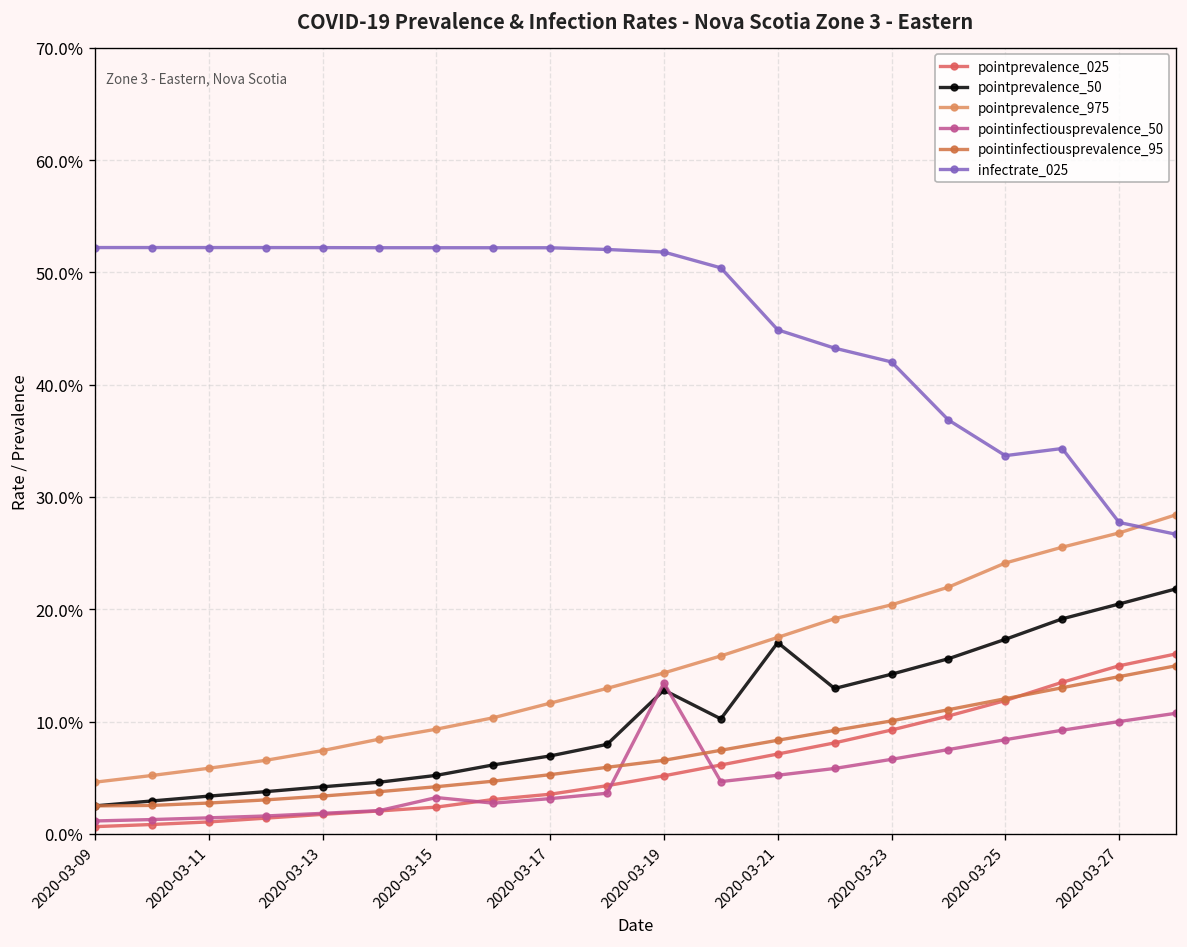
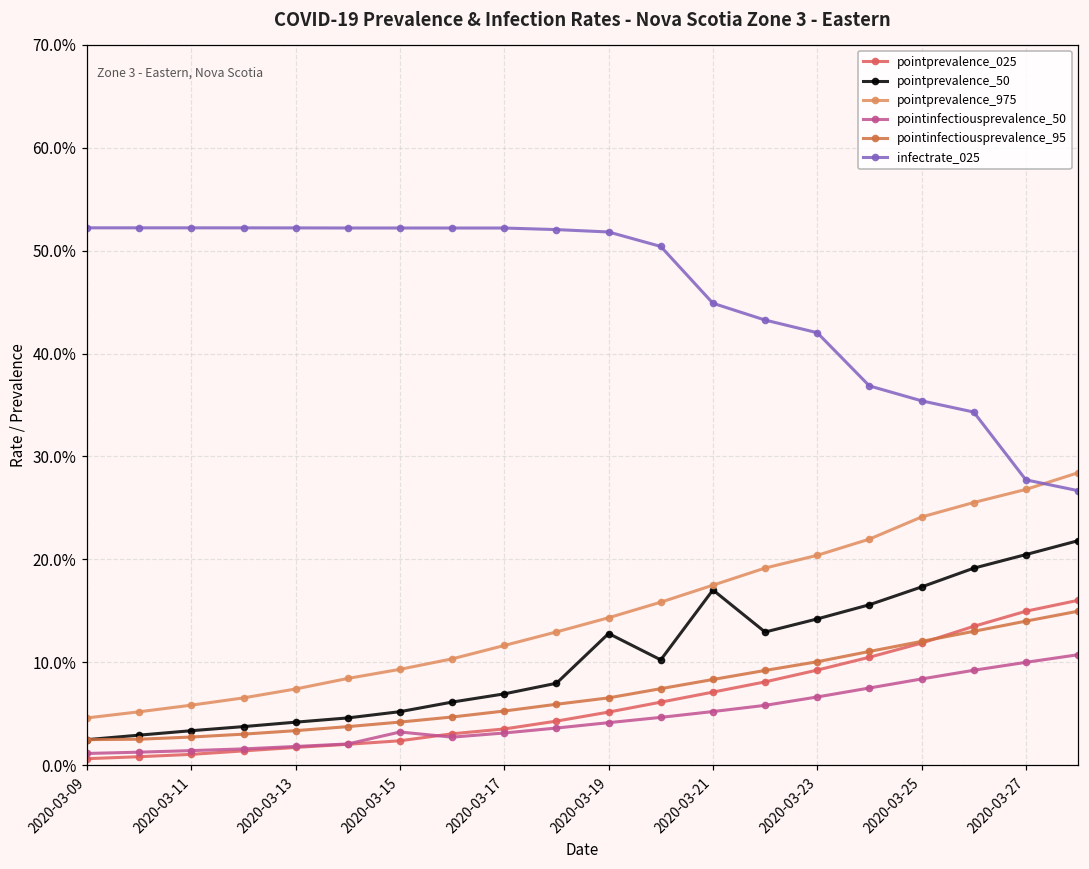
  {
    "pointprevalence_50": {
      "2020-03-11": "3%",
      "2020-03-13": "4%",
      "2020-03-15": "5%",
      "2020-03-17": "7%",
      "2020-03-19": "13%",
      "2020-03-21": "17%",
      "2020-03-23": "14%",
      "2020-03-25": "17%",
      "2020-03-27": "20%"
    },
    "pointinfectiousprevalence_50": {
      "2020-03-09": "1%",
      "2020-03-11": "1%",
      "2020-03-15": "3%",
      "2020-03-17": "3%",
-     "2020-03-19": "13%",
+     "2020-03-19": "4%",
      "2020-03-21": "5%",
      "2020-03-23": "7%",
      "2020-03-25": "8%",
      "2020-03-27": "10%"
    },
    "infectrate_025": {
      "2020-03-09": "52%",
      "2020-03-11": "52%",
      "2020-03-13": "52%",
      "2020-03-15": "52%",
      "2020-03-17": "52%",
      "2020-03-19": "52%",
      "2020-03-21": "45%",
      "2020-03-23": "42%",
-     "2020-03-25": "34%",
+     "2020-03-25": "35%",
      "2020-03-27": "28%"
    }
  }
